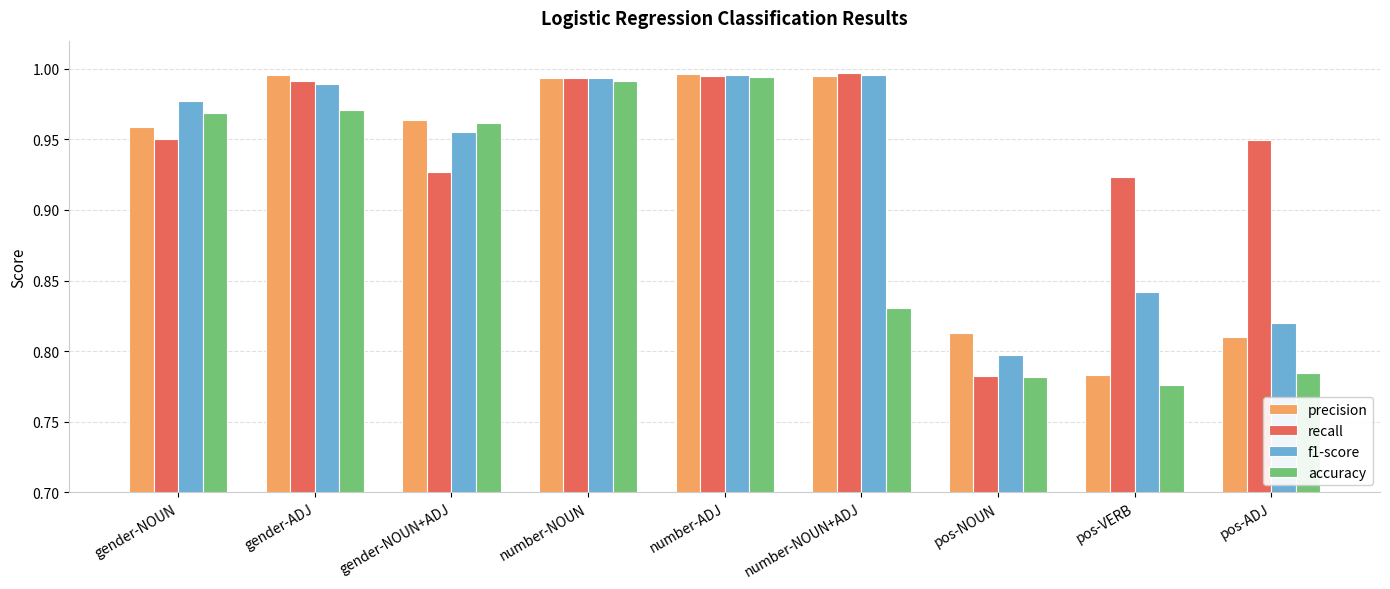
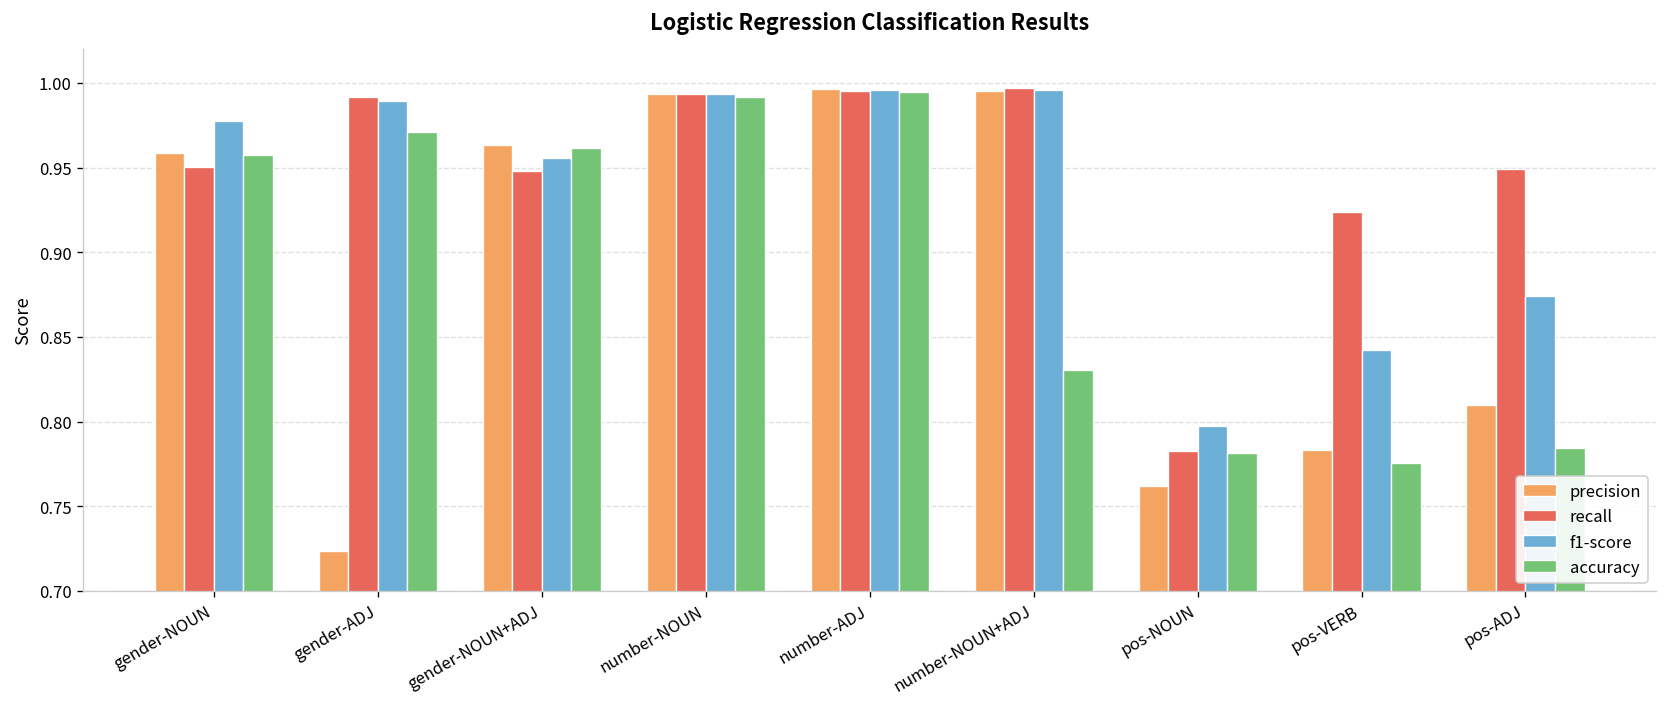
  {
    "precision": {
      "gender-NOUN": 0.959,
-     "gender-ADJ": 0.996,
+     "gender-ADJ": 0.723,
      "gender-NOUN+ADJ": 0.964,
      "number-NOUN": 0.994,
      "number-ADJ": 0.996,
      "number-NOUN+ADJ": 0.995,
-     "pos-NOUN": 0.813,
+     "pos-NOUN": 0.762,
      "pos-VERB": 0.783,
      "pos-ADJ": 0.810
    },
    "recall": {
      "gender-NOUN": 0.950,
      "gender-ADJ": 0.992,
-     "gender-NOUN+ADJ": 0.927,
+     "gender-NOUN+ADJ": 0.948,
      "number-NOUN": 0.994,
      "number-ADJ": 0.995,
      "number-NOUN+ADJ": 0.997,
      "pos-NOUN": 0.782,
      "pos-VERB": 0.924,
      "pos-ADJ": 0.949
    },
    "f1-score": {
      "gender-NOUN": 0.978,
      "gender-ADJ": 0.989,
      "gender-NOUN+ADJ": 0.956,
      "number-NOUN": 0.994,
      "number-ADJ": 0.996,
      "number-NOUN+ADJ": 0.996,
      "pos-NOUN": 0.797,
      "pos-VERB": 0.842,
-     "pos-ADJ": 0.820
+     "pos-ADJ": 0.874
    },
    "accuracy": {
-     "gender-NOUN": 0.969,
+     "gender-NOUN": 0.957,
      "gender-ADJ": 0.971,
      "gender-NOUN+ADJ": 0.962,
      "number-NOUN": 0.992,
      "number-ADJ": 0.995,
      "number-NOUN+ADJ": 0.831,
      "pos-NOUN": 0.781,
      "pos-VERB": 0.776,
      "pos-ADJ": 0.784
    }
  }
